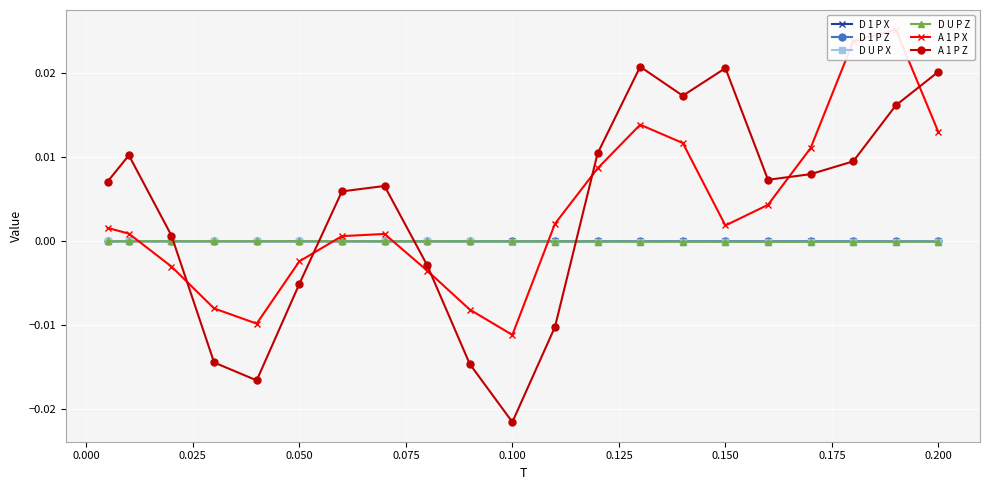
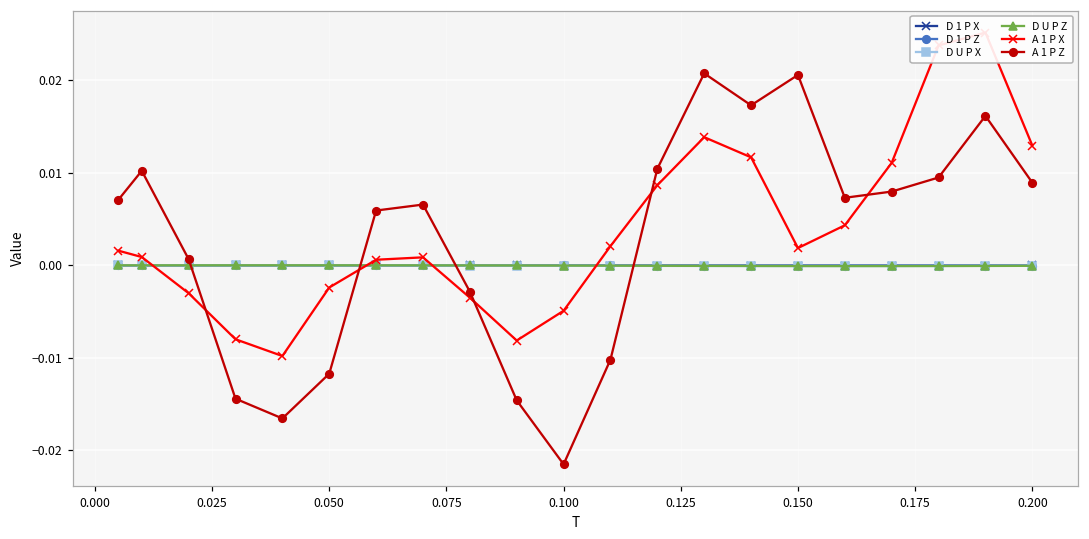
  {
    "A 1 P X": {
      "0.050": -0.002,
-     "0.100": -0.011,
+     "0.100": -0.005,
      "0.150": 0.002,
      "0.200": 0.013
    },
    "A 1 P Z": {
-     "0.050": -0.005,
+     "0.050": -0.012,
      "0.100": -0.022,
      "0.150": 0.021,
-     "0.200": 0.020
+     "0.200": 0.009
    }
  }
